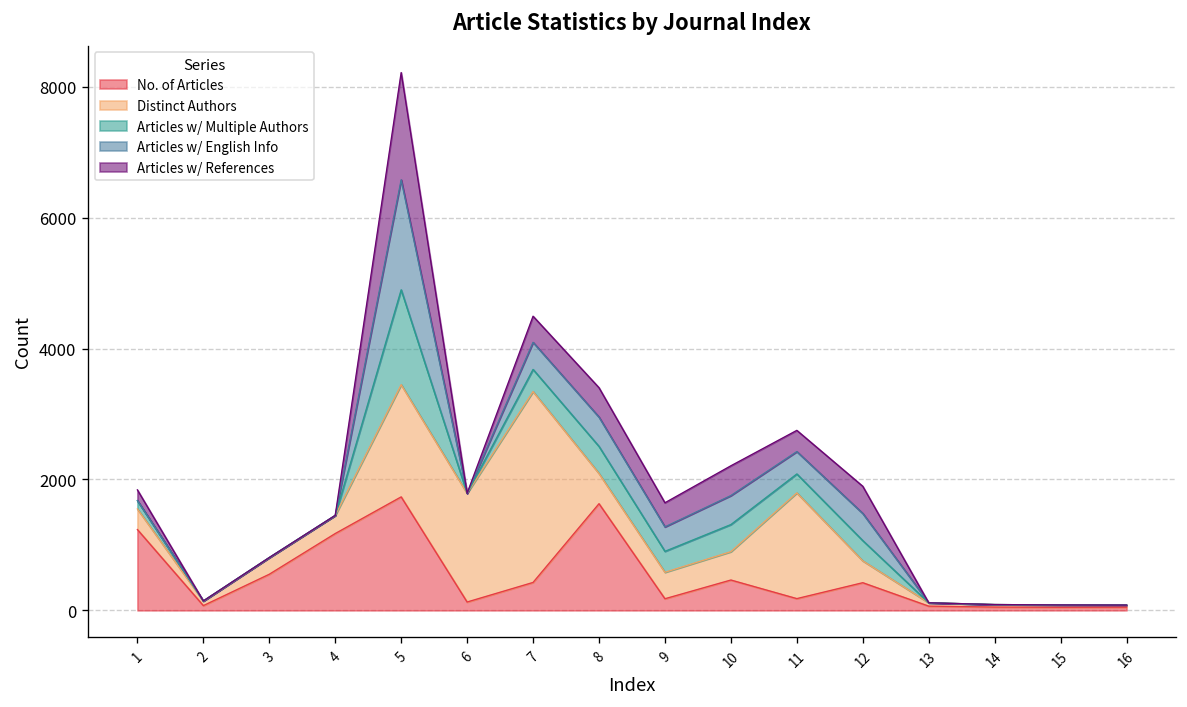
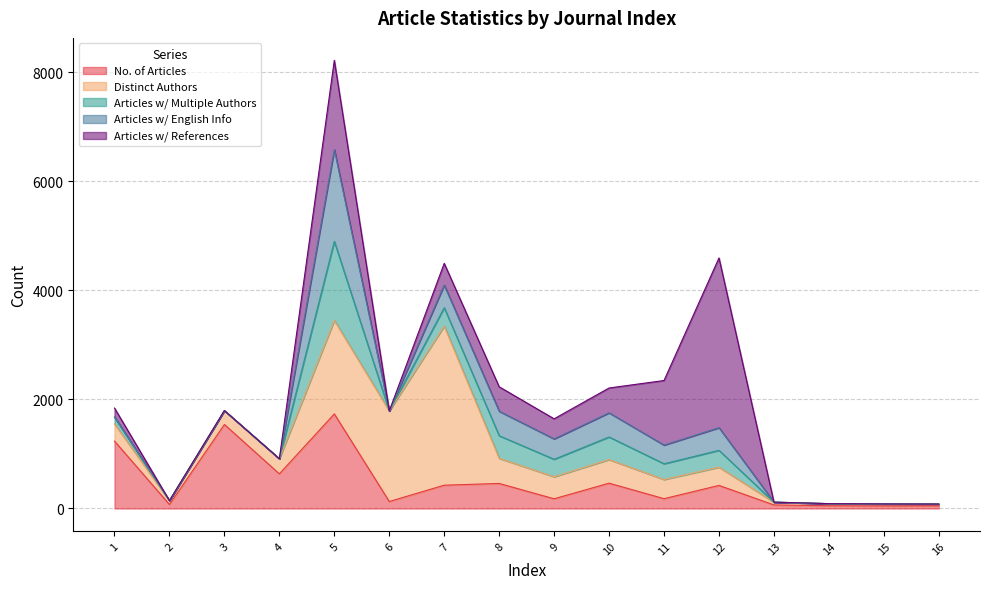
  {
    "No. of Articles": {
      "1": 1200,
      "2": 100,
-     "3": 600,
-     "4": 1200,
+     "3": 1500,
+     "4": 600,
      "5": 1700,
      "6": 100,
      "7": 400,
-     "8": 1600,
+     "8": 500,
      "9": 200,
      "10": 500,
      "11": 200,
      "12": 400,
      "13": 100
    },
    "Distinct Authors": {
      "1": 300,
      "5": 1700,
      "7": 2900,
      "8": 500,
      "9": 400,
      "10": 400,
-     "11": 1600,
+     "11": 400,
      "12": 300
    },
    "Articles w/ References": {
      "1": 200,
      "5": 1600,
      "7": 400,
      "8": 400,
      "9": 400,
      "10": 500,
-     "11": 300,
-     "12": 400
+     "11": 1200,
+     "12": 3100
    }
  }
